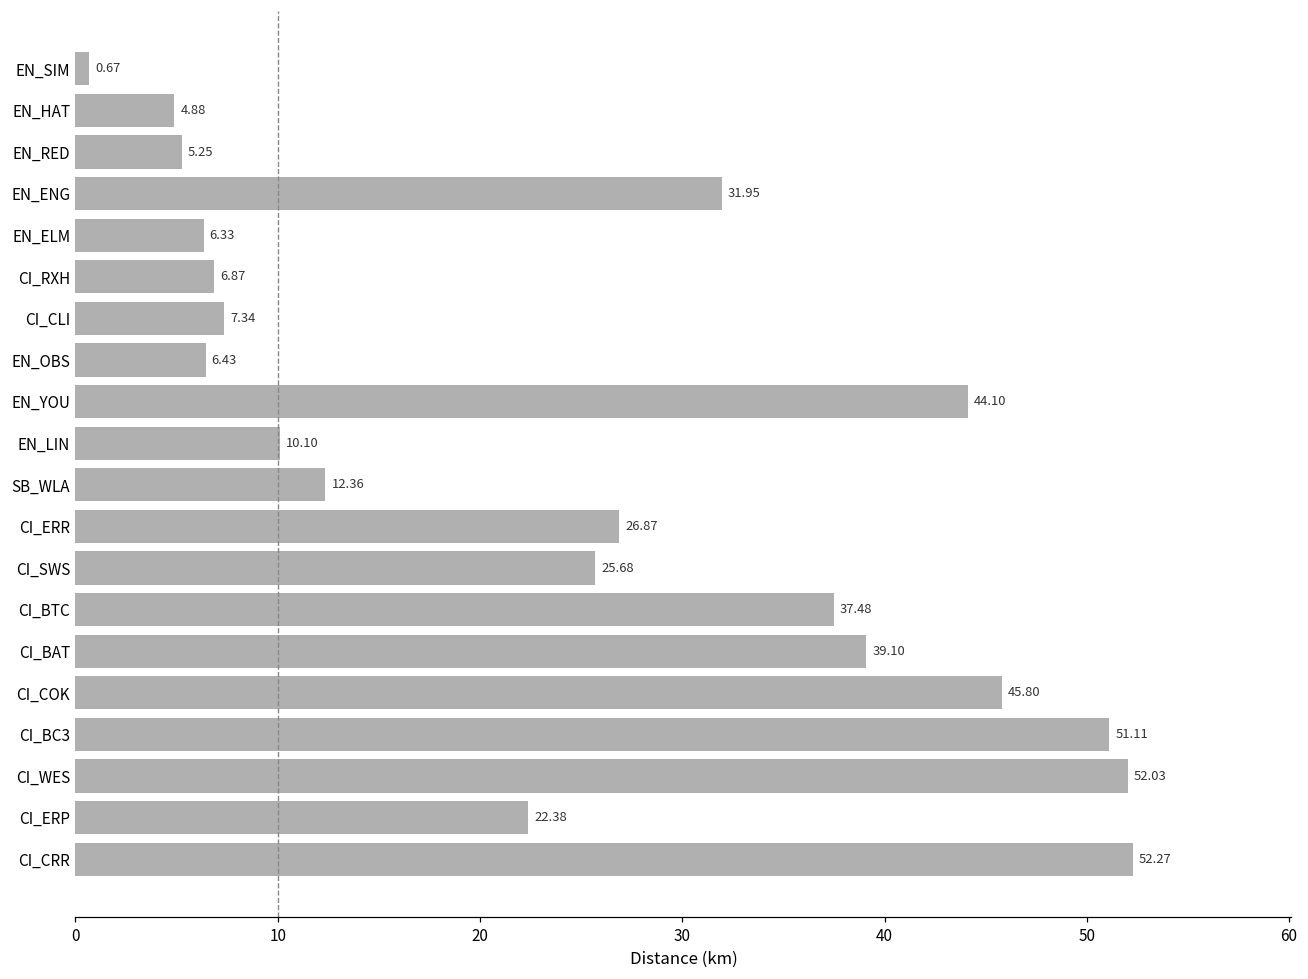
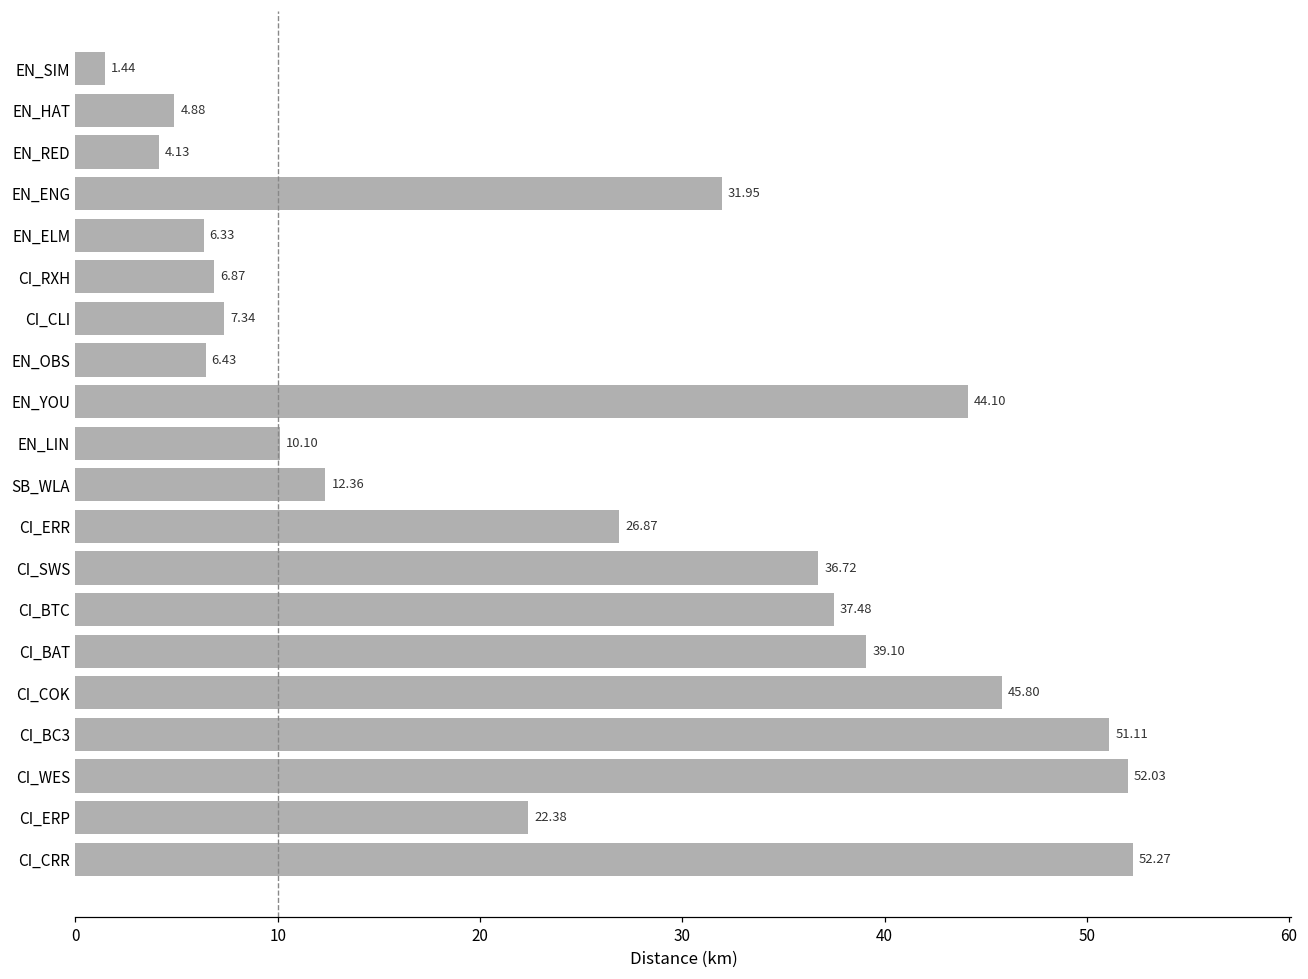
  {
-   "EN_SIM": 0.67,
+   "EN_SIM": 1.44,
    "EN_HAT": 4.88,
-   "EN_RED": 5.25,
+   "EN_RED": 4.13,
    "EN_ENG": 31.95,
    "EN_ELM": 6.33,
    "CI_RXH": 6.87,
    "CI_CLI": 7.34,
    "EN_OBS": 6.43,
    "EN_YOU": 44.10,
    "EN_LIN": 10.10,
    "SB_WLA": 12.36,
    "CI_ERR": 26.87,
-   "CI_SWS": 25.68,
+   "CI_SWS": 36.72,
    "CI_BTC": 37.48,
    "CI_BAT": 39.10,
    "CI_COK": 45.80,
    "CI_BC3": 51.11,
    "CI_WES": 52.03,
    "CI_ERP": 22.38,
    "CI_CRR": 52.27
  }
